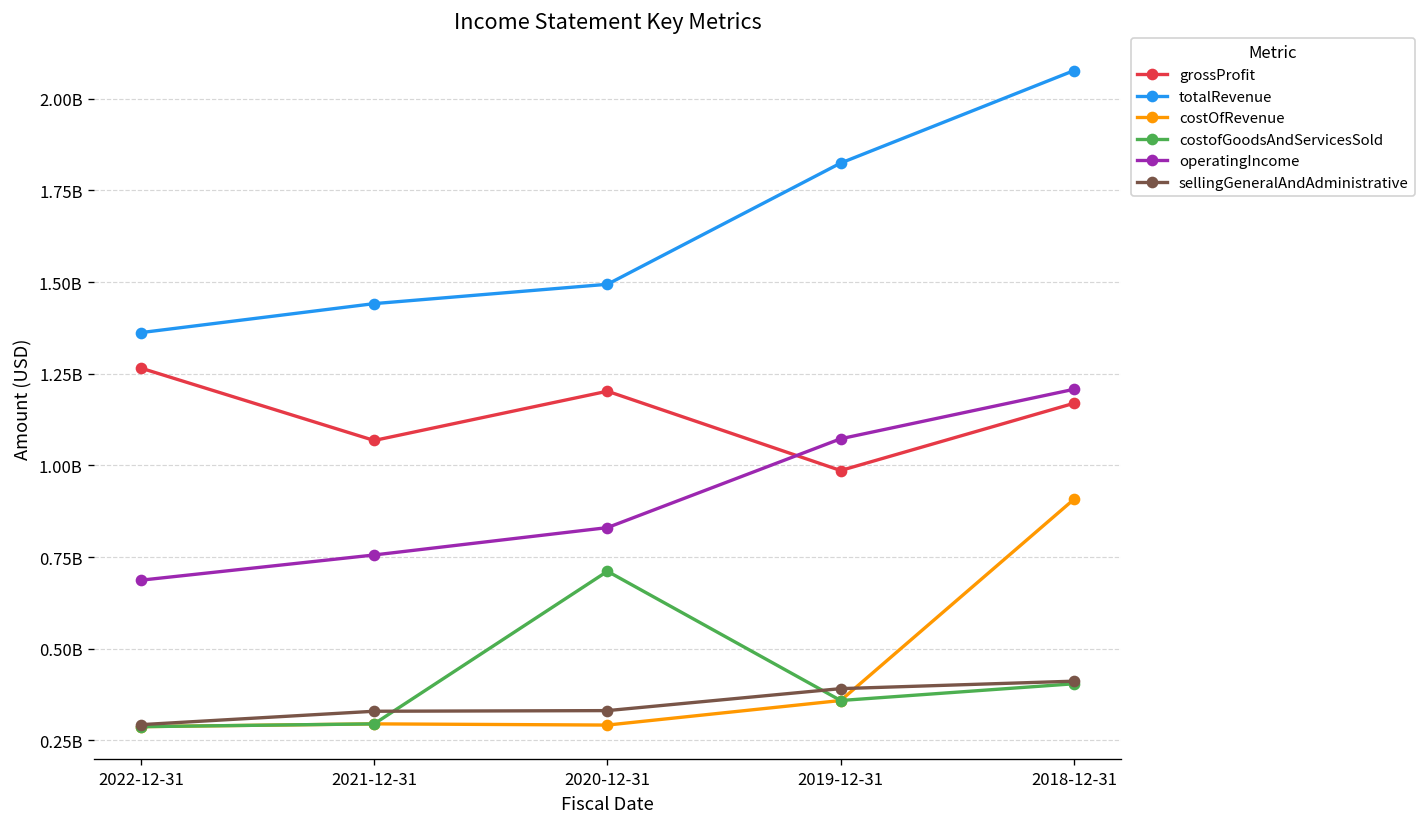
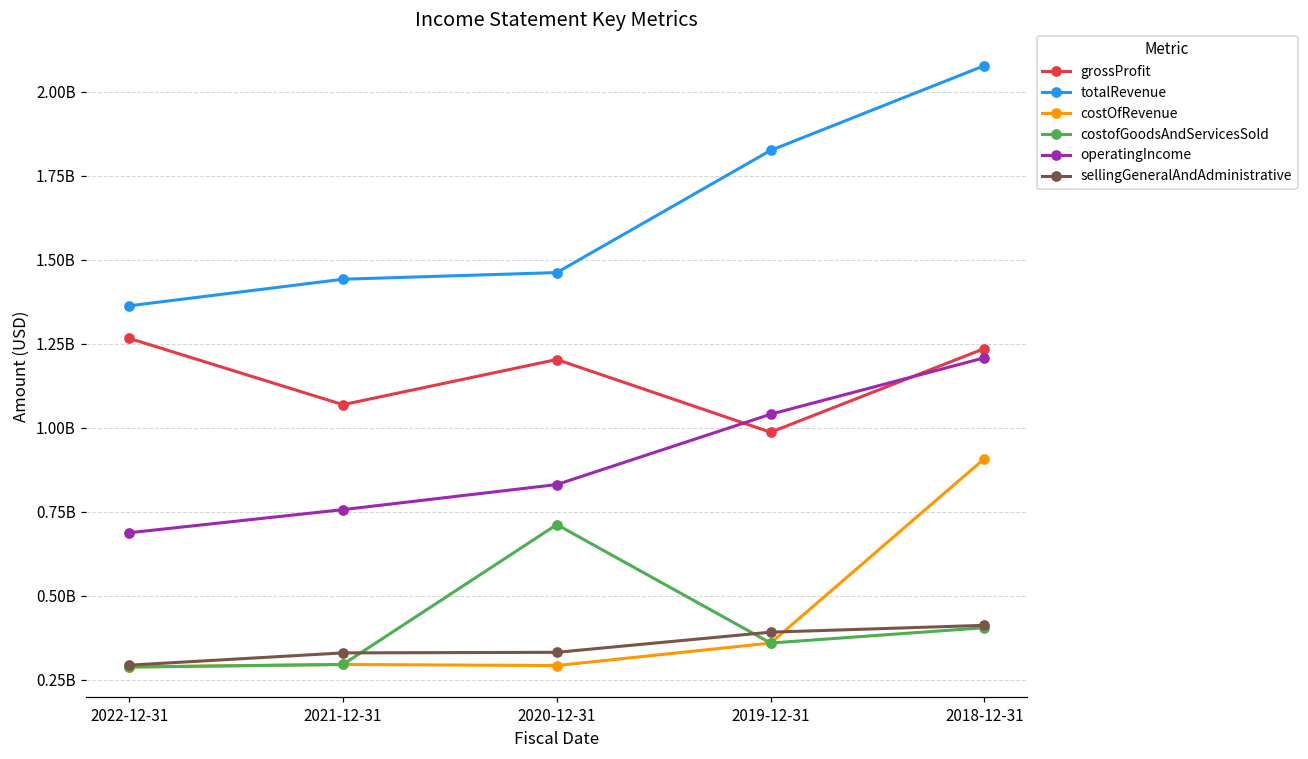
  {
    "grossProfit": {
      "2022-12-31": 1270000000,
      "2021-12-31": 1070000000,
      "2020-12-31": 1200000000,
      "2019-12-31": 990000000,
-     "2018-12-31": 1170000000
+     "2018-12-31": 1240000000
    },
    "totalRevenue": {
      "2022-12-31": 1360000000,
      "2021-12-31": 1440000000,
-     "2020-12-31": 1490000000,
+     "2020-12-31": 1460000000,
      "2019-12-31": 1820000000,
      "2018-12-31": 2080000000
    },
    "costOfRevenue": {
      "2020-12-31": 290000000,
      "2018-12-31": 910000000
    },
    "costofGoodsAndServicesSold": {
      "2020-12-31": 710000000
    },
    "operatingIncome": {
      "2022-12-31": 690000000,
      "2021-12-31": 760000000,
      "2020-12-31": 830000000,
-     "2019-12-31": 1070000000,
+     "2019-12-31": 1040000000,
      "2018-12-31": 1210000000
    },
    "sellingGeneralAndAdministrative": {
      "2021-12-31": 330000000,
      "2020-12-31": 330000000,
      "2019-12-31": 390000000
    }
  }
